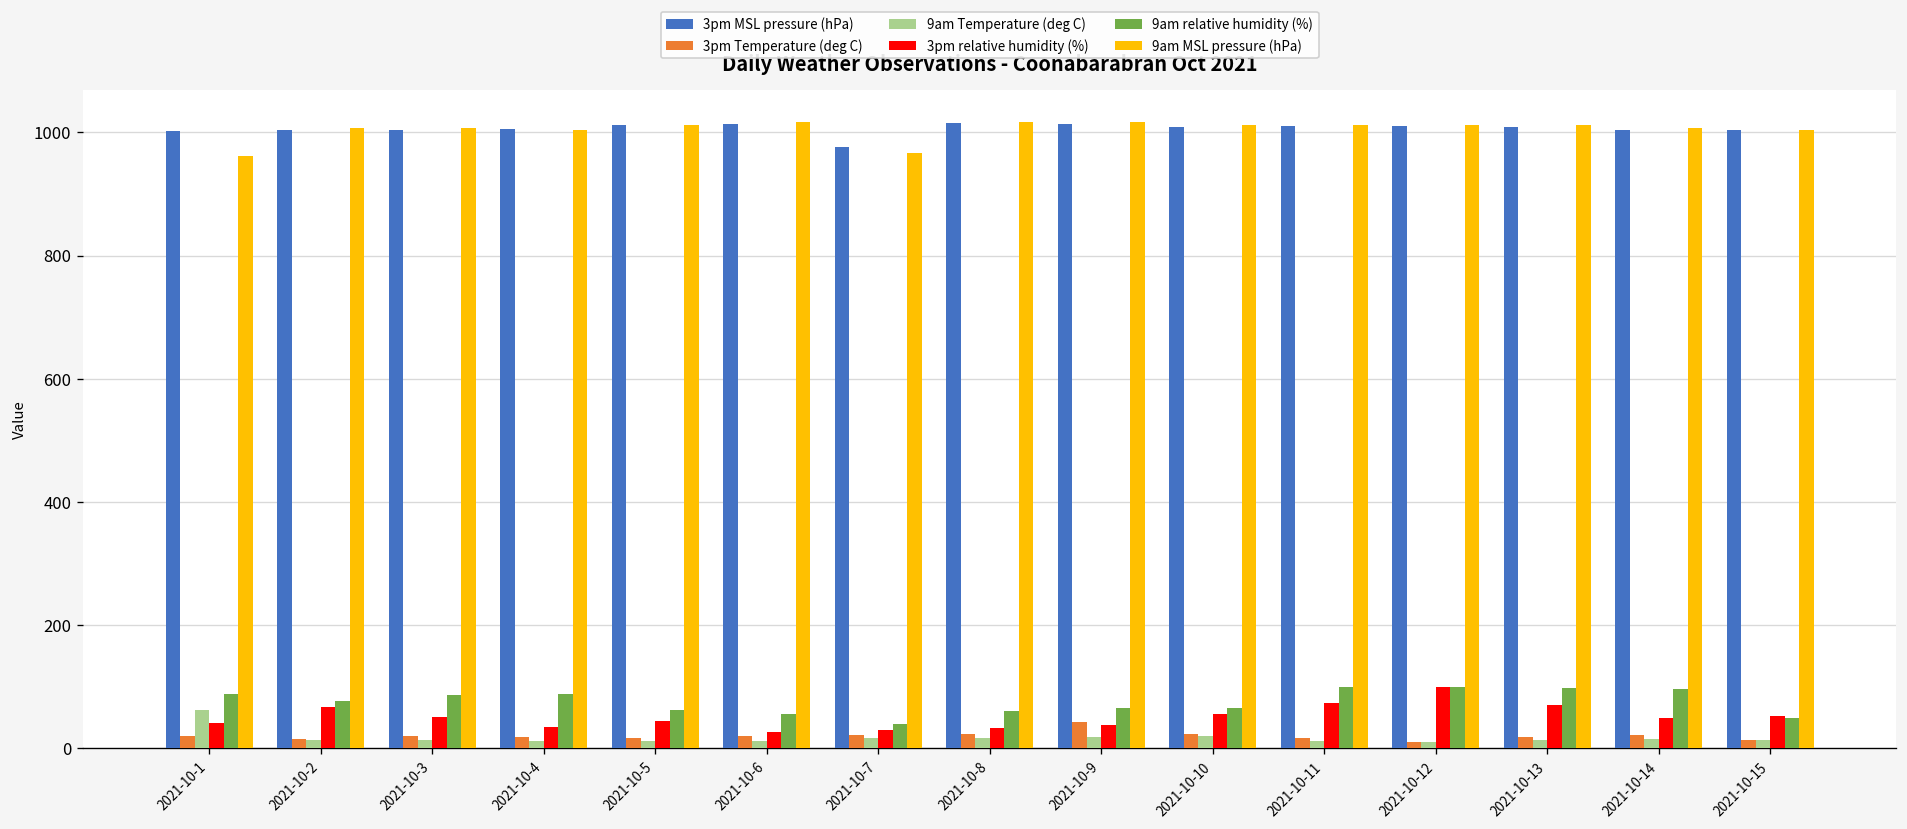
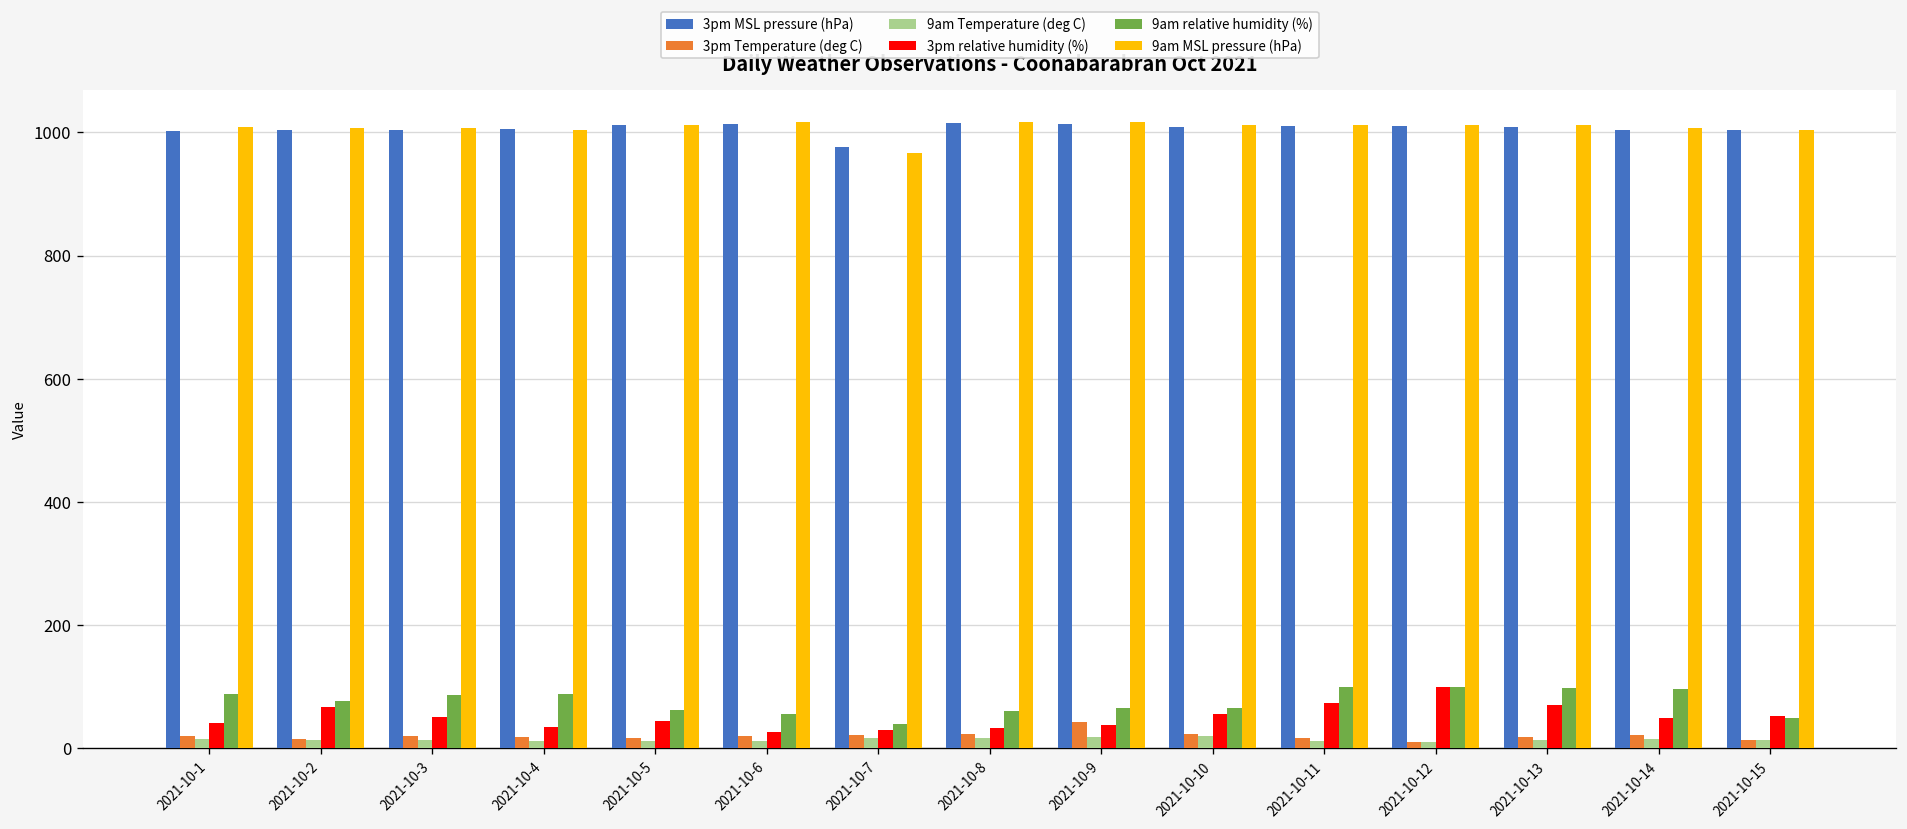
  {
    "3pm MSL pressure (hPa)": {
      "2021-10-1": 1000,
      "2021-10-2": 1000,
      "2021-10-3": 1000,
      "2021-10-4": 1000,
      "2021-10-5": 1010,
      "2021-10-6": 1010,
      "2021-10-7": 980,
      "2021-10-8": 1010,
      "2021-10-9": 1010,
      "2021-10-10": 1010,
      "2021-10-11": 1010,
      "2021-10-12": 1010,
      "2021-10-13": 1010,
      "2021-10-14": 1000,
      "2021-10-15": 1000
    },
    "3pm Temperature (deg C)": {
      "2021-10-1": 20,
      "2021-10-2": 20,
      "2021-10-3": 20,
      "2021-10-4": 20,
      "2021-10-5": 20,
      "2021-10-6": 20,
      "2021-10-7": 20,
      "2021-10-8": 20,
      "2021-10-9": 40,
      "2021-10-10": 20,
      "2021-10-11": 20,
      "2021-10-12": 10,
      "2021-10-13": 20,
      "2021-10-14": 20,
      "2021-10-15": 10
    },
    "9am Temperature (deg C)": {
-     "2021-10-1": 60,
+     "2021-10-1": 20,
      "2021-10-2": 10,
      "2021-10-3": 10,
      "2021-10-4": 10,
      "2021-10-5": 10,
      "2021-10-6": 10,
      "2021-10-7": 20,
      "2021-10-8": 20,
      "2021-10-9": 20,
      "2021-10-10": 20,
      "2021-10-11": 10,
      "2021-10-12": 10,
      "2021-10-13": 10,
      "2021-10-14": 20,
      "2021-10-15": 10
    },
    "3pm relative humidity (%)": {
      "2021-10-1": 40,
      "2021-10-2": 70,
      "2021-10-3": 50,
      "2021-10-4": 30,
      "2021-10-5": 40,
      "2021-10-6": 30,
      "2021-10-7": 30,
      "2021-10-8": 30,
      "2021-10-9": 40,
      "2021-10-10": 60,
      "2021-10-11": 70,
      "2021-10-12": 100,
      "2021-10-13": 70,
      "2021-10-14": 50,
      "2021-10-15": 50
    },
    "9am relative humidity (%)": {
      "2021-10-1": 90,
      "2021-10-2": 80,
      "2021-10-3": 90,
      "2021-10-4": 90,
      "2021-10-5": 60,
      "2021-10-6": 60,
      "2021-10-7": 40,
      "2021-10-8": 60,
      "2021-10-9": 70,
      "2021-10-10": 70,
      "2021-10-11": 100,
      "2021-10-12": 100,
      "2021-10-13": 100,
      "2021-10-14": 100,
      "2021-10-15": 50
    },
    "9am MSL pressure (hPa)": {
-     "2021-10-1": 960,
+     "2021-10-1": 1010,
      "2021-10-2": 1010,
      "2021-10-3": 1010,
      "2021-10-4": 1000,
      "2021-10-5": 1010,
      "2021-10-6": 1020,
      "2021-10-7": 970,
      "2021-10-8": 1020,
      "2021-10-9": 1020,
      "2021-10-10": 1010,
      "2021-10-11": 1010,
      "2021-10-12": 1010,
      "2021-10-13": 1010,
      "2021-10-14": 1010,
      "2021-10-15": 1000
    }
  }
